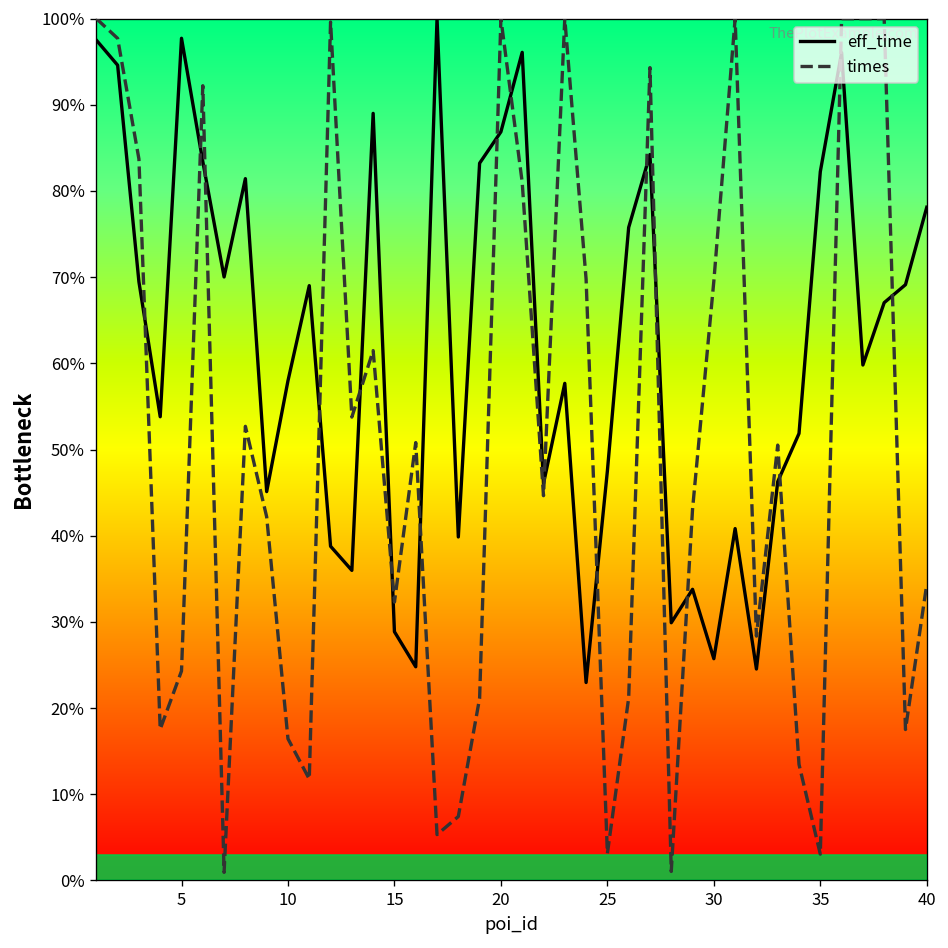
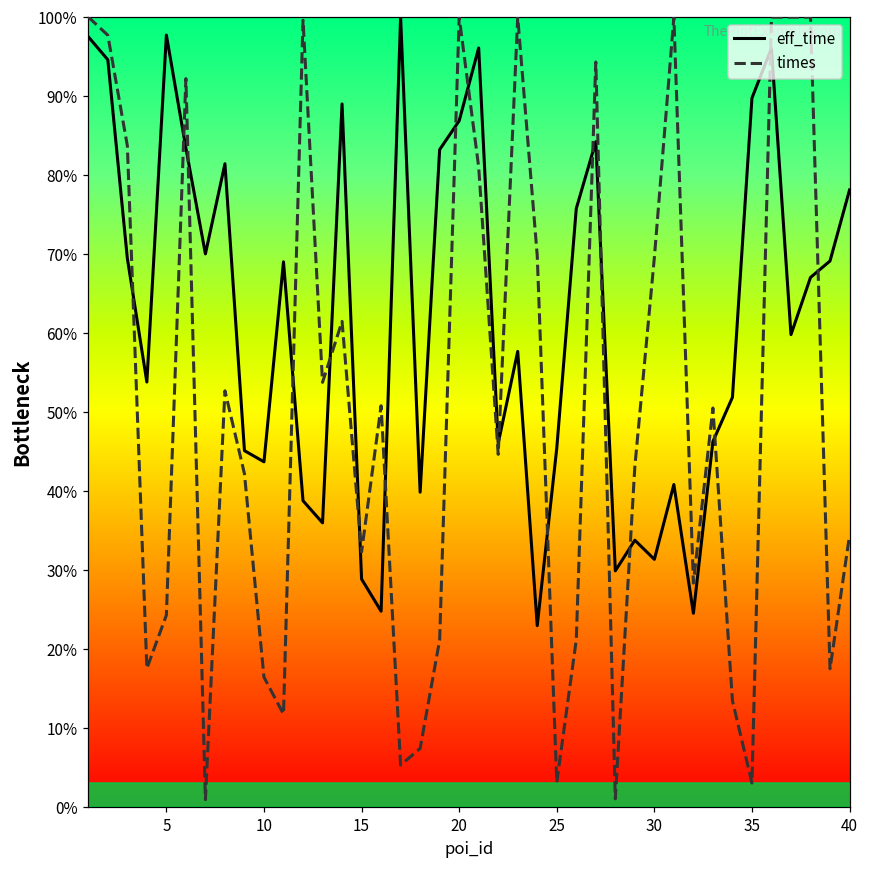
  {
    "eff_time": {
      "5": "98%",
-     "10": "58%",
+     "10": "44%",
      "15": "29%",
      "20": "87%",
-     "25": "48%",
-     "30": "26%",
-     "35": "82%",
+     "25": "45%",
+     "30": "31%",
+     "35": "90%",
      "40": "78%"
    },
    "times": {
      "5": "24%",
      "10": "16%",
      "15": "32%",
      "20": "100%",
      "30": "70%",
      "40": "34%"
    }
  }
